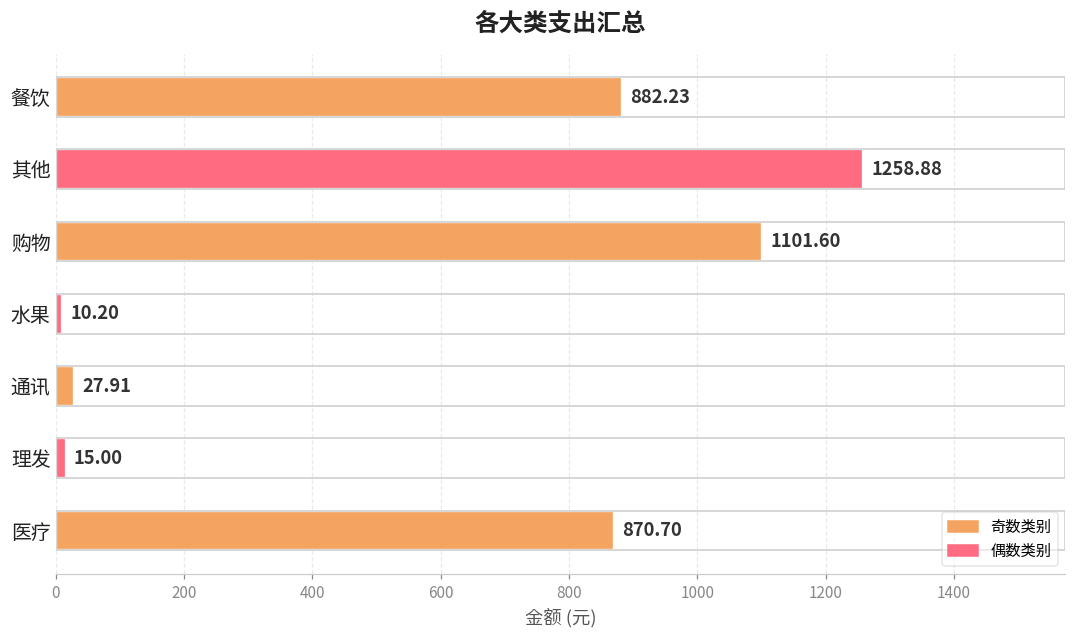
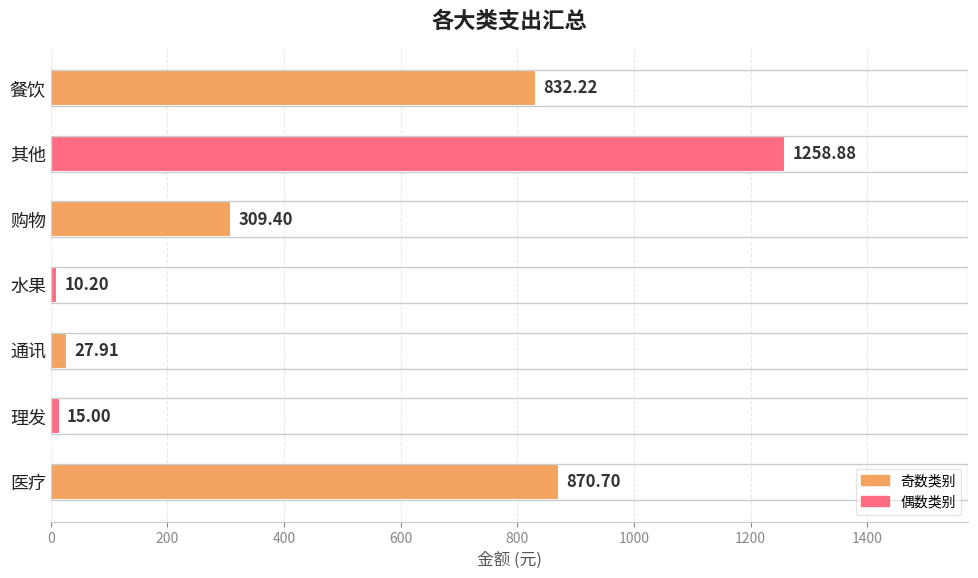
  {
-   "餐饮": 882.23,
+   "餐饮": 832.22,
    "其他": 1258.88,
-   "购物": 1101.60,
+   "购物": 309.40,
    "水果": 10.20,
    "通讯": 27.91,
    "理发": 15.00,
    "医疗": 870.70
  }
